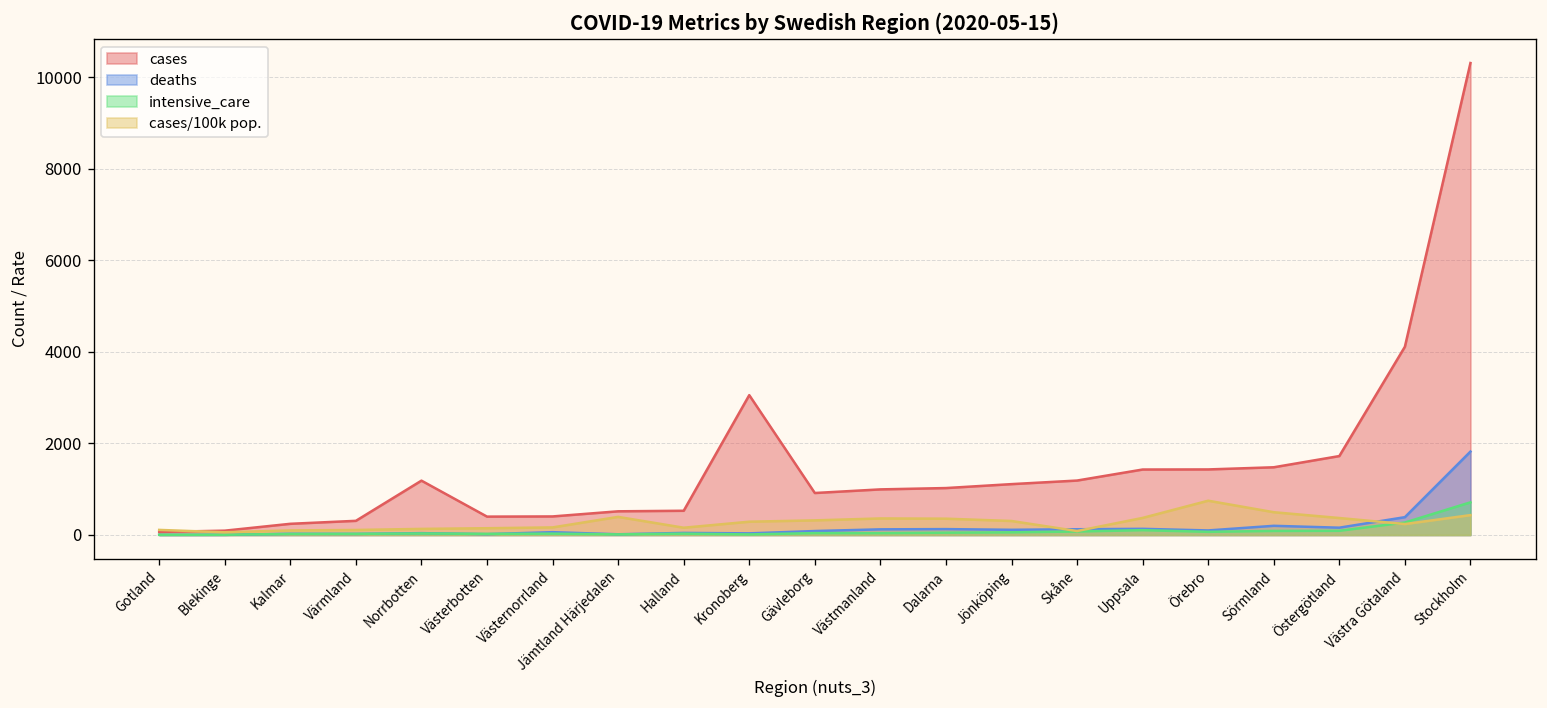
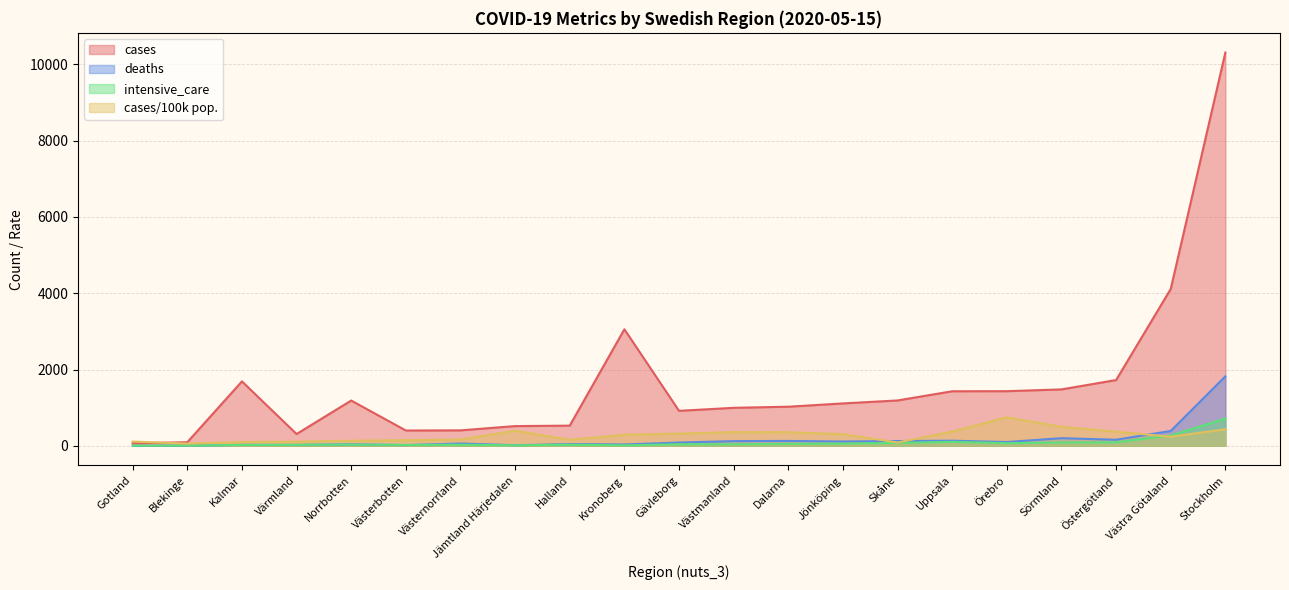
  {
    "cases": {
-     "Kalmar": 200,
+     "Kalmar": 1700,
      "Värmland": 300,
      "Norrbotten": 1200,
      "Västerbotten": 400,
      "Västernorrland": 400,
      "Jämtland Härjedalen": 500,
      "Halland": 500,
      "Kronoberg": 3100,
      "Gävleborg": 900,
      "Västmanland": 1000,
      "Dalarna": 1000,
      "Jönköping": 1100,
      "Skåne": 1200,
      "Uppsala": 1400,
      "Örebro": 1400,
      "Sörmland": 1500,
      "Östergötland": 1700,
      "Västra Götaland": 4100,
      "Stockholm": 10300
    },
    "deaths": {
      "Västmanland": 100,
      "Dalarna": 100,
      "Sörmland": 200,
      "Östergötland": 200,
      "Västra Götaland": 400,
      "Stockholm": 1800
    },
    "intensive_care": {
      "Västmanland": 0,
      "Dalarna": 100,
      "Sörmland": 100,
      "Östergötland": 100,
      "Stockholm": 700
    },
    "cases/100k pop.": {
      "Kalmar": 100,
      "Värmland": 100,
      "Norrbotten": 100,
      "Västerbotten": 100,
      "Västernorrland": 200,
      "Jämtland Härjedalen": 400,
      "Halland": 200,
      "Kronoberg": 300,
      "Gävleborg": 300,
      "Västmanland": 400,
      "Dalarna": 400,
      "Jönköping": 300,
      "Uppsala": 400,
      "Örebro": 700,
      "Sörmland": 500,
      "Östergötland": 400,
      "Stockholm": 400
    }
  }
